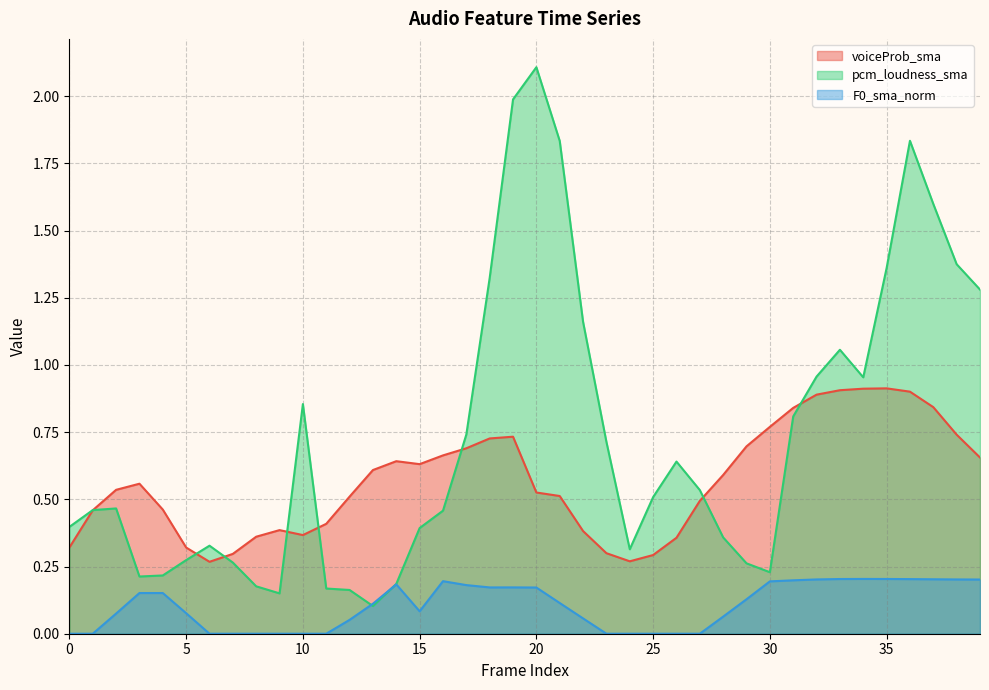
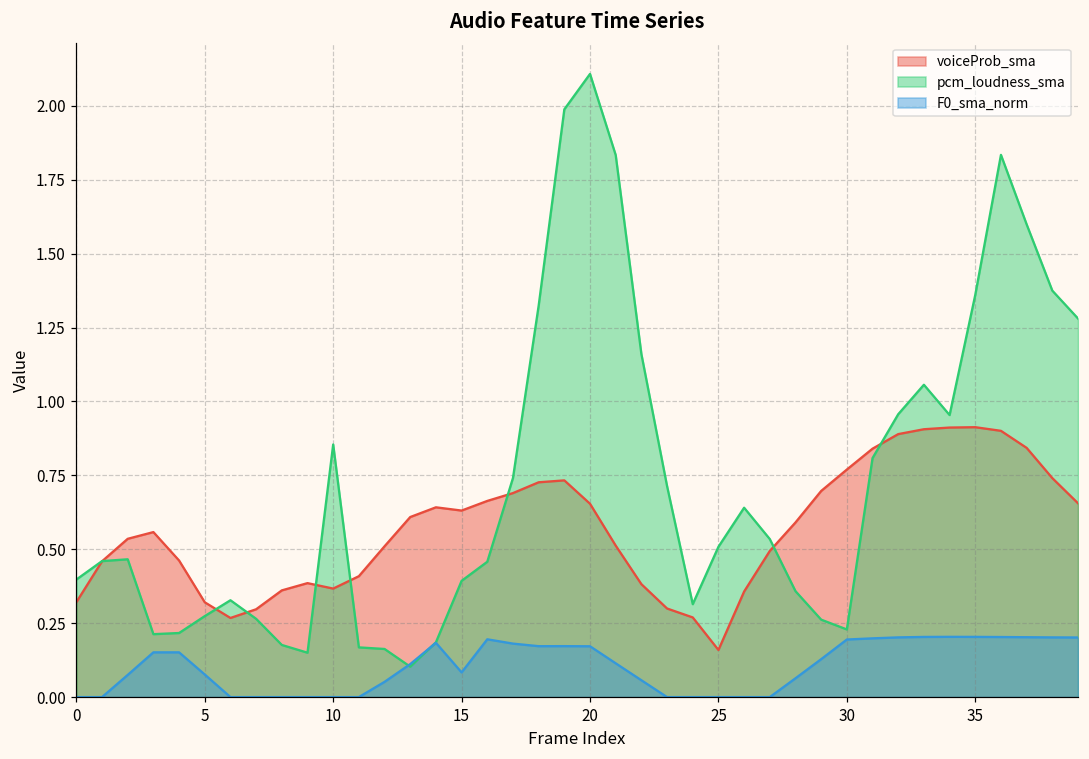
  {
    "voiceProb_sma": {
      "0": 0.32,
      "5": 0.32,
      "10": 0.37,
      "15": 0.63,
-     "20": 0.53,
-     "25": 0.29,
+     "20": 0.65,
+     "25": 0.16,
      "30": 0.77,
      "35": 0.91
    },
    "pcm_loudness_sma": {
      "0": 0.40,
      "5": 0.27,
      "10": 0.85,
      "15": 0.39,
      "20": 2.11,
      "25": 0.51,
      "30": 0.23,
      "35": 1.36
    },
    "F0_sma_norm": {
      "0": 0.00,
      "5": 0.08,
      "10": 0.00,
      "15": 0.08,
      "20": 0.17,
      "25": 0.00,
      "30": 0.19,
      "35": 0.20
    }
  }
